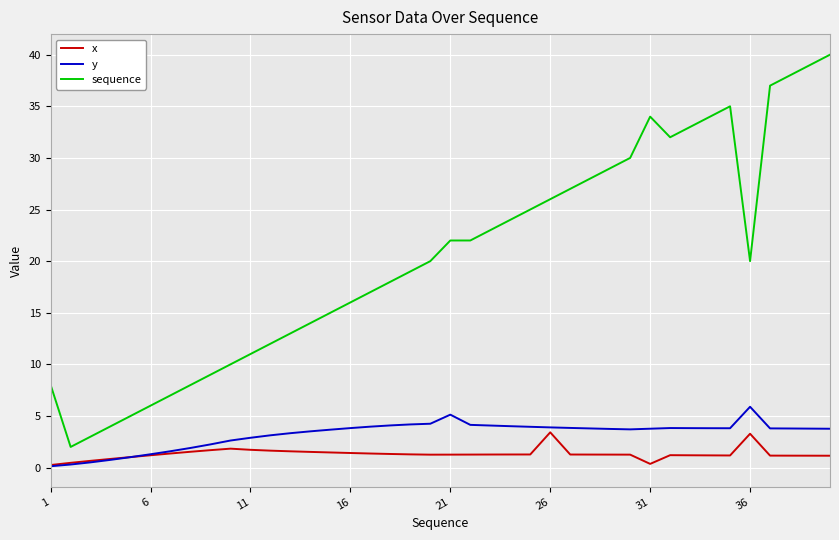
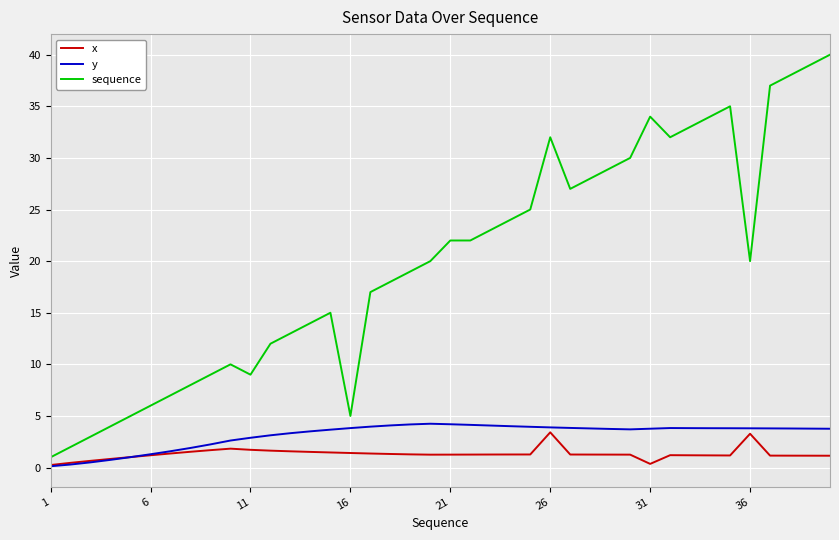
  {
    "x": {
      "11": 1.7,
      "16": 1.4,
      "21": 1.3,
      "26": 3.4,
      "31": 0.4,
      "36": 3.3
    },
    "y": {
      "11": 2.9,
      "16": 3.8,
-     "21": 5.1,
+     "21": 4.2,
      "26": 3.9,
      "31": 3.8,
-     "36": 5.9
+     "36": 3.8
    },
    "sequence": {
-     "1": 8,
+     "1": 1,
      "6": 6,
-     "11": 11,
-     "16": 16,
+     "11": 9,
+     "16": 5,
      "21": 22,
-     "26": 26,
+     "26": 32,
      "31": 34,
      "36": 20
    }
  }
